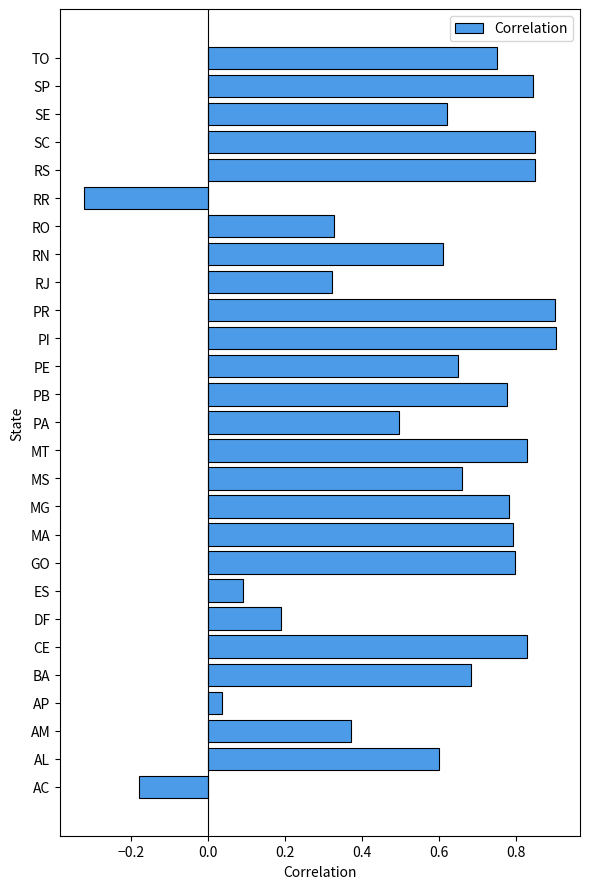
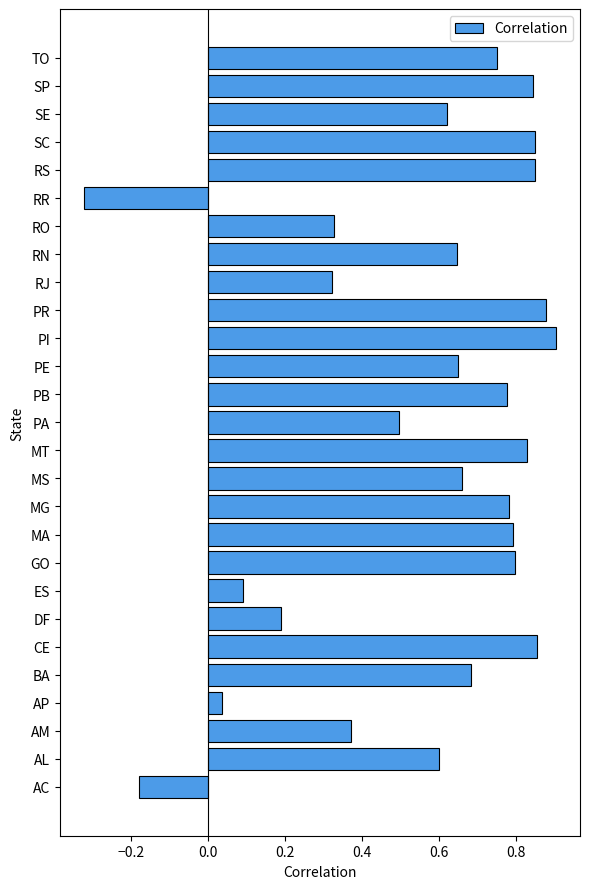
  {
    "TO": 0.75,
    "SP": 0.85,
    "SE": 0.62,
    "SC": 0.85,
    "RS": 0.85,
    "RR": -0.32,
    "RO": 0.33,
-   "RN": 0.61,
+   "RN": 0.65,
    "RJ": 0.32,
-   "PR": 0.90,
+   "PR": 0.88,
    "PI": 0.91,
    "PE": 0.65,
    "PB": 0.78,
    "PA": 0.50,
    "MT": 0.83,
    "MS": 0.66,
    "MG": 0.78,
    "MA": 0.79,
    "GO": 0.80,
    "ES": 0.09,
    "DF": 0.19,
-   "CE": 0.83,
+   "CE": 0.86,
    "BA": 0.68,
    "AP": 0.04,
    "AM": 0.37,
    "AL": 0.60,
    "AC": -0.18
  }
